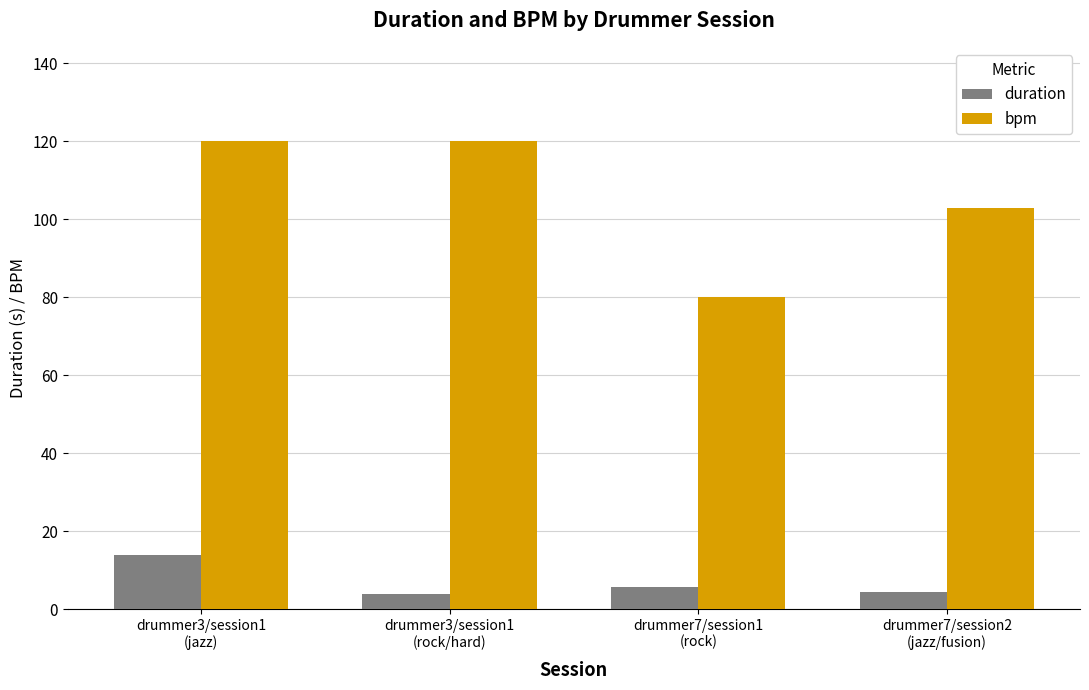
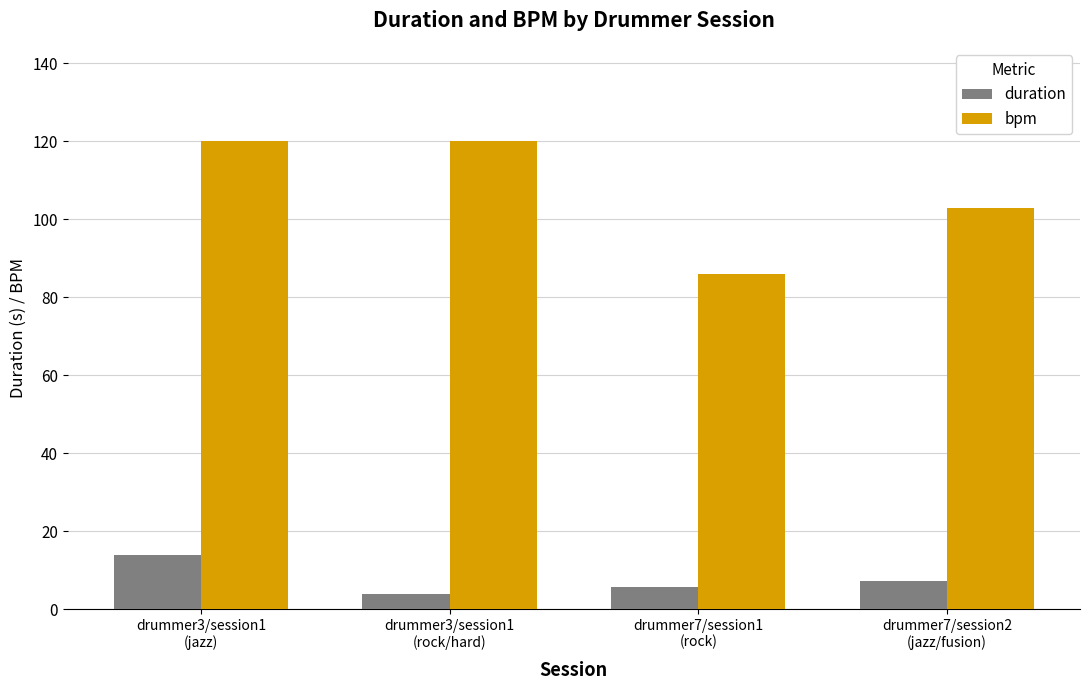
  {
    "duration": {
      "drummer3/session1 (jazz)": 14,
      "drummer3/session1 (rock/hard)": 4,
      "drummer7/session1 (rock)": 6,
-     "drummer7/session2 (jazz/fusion)": 4
+     "drummer7/session2 (jazz/fusion)": 7
    },
    "bpm": {
      "drummer3/session1 (jazz)": 120,
      "drummer3/session1 (rock/hard)": 120,
-     "drummer7/session1 (rock)": 80,
+     "drummer7/session1 (rock)": 86,
      "drummer7/session2 (jazz/fusion)": 103
    }
  }
